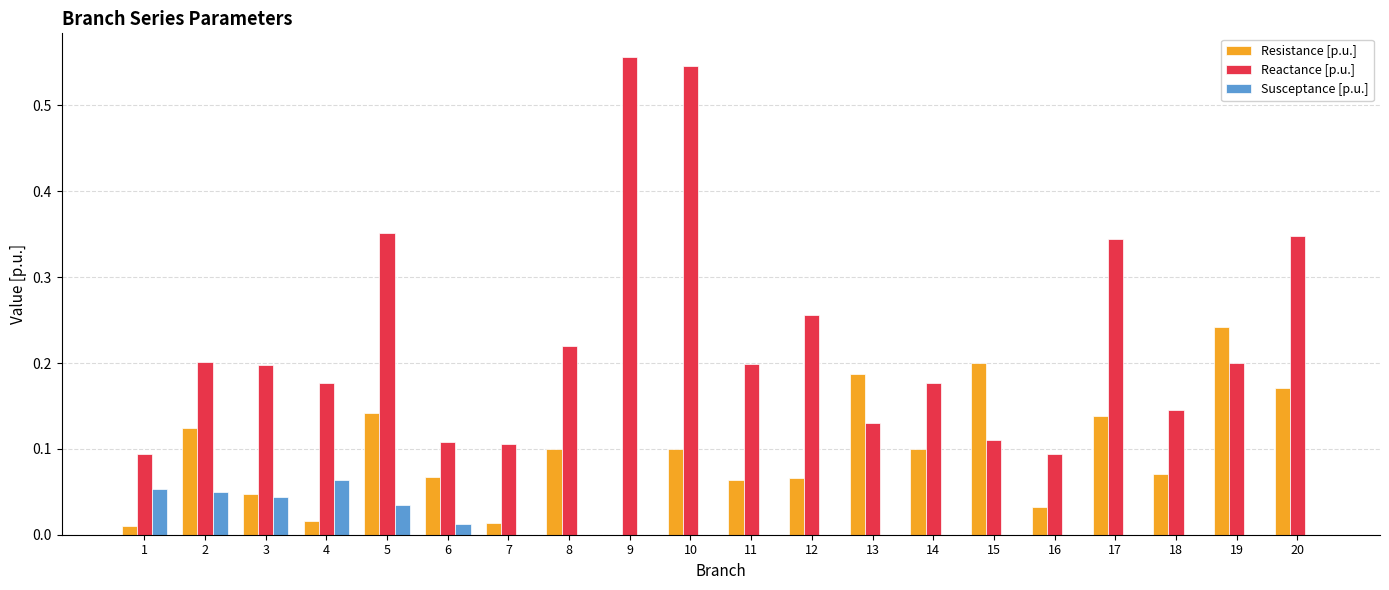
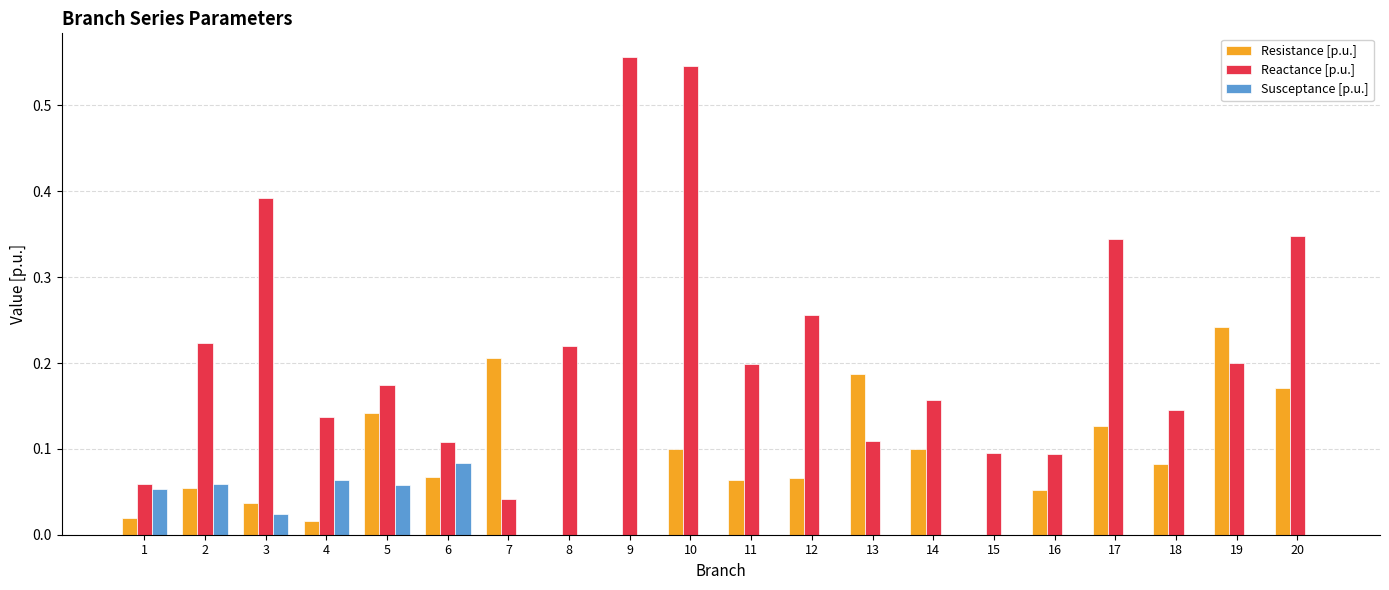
  {
    "Resistance [p.u.]": {
-     "1": 0.01,
-     "2": 0.12,
-     "3": 0.05,
+     "1": 0.02,
+     "2": 0.05,
+     "3": 0.04,
      "4": 0.02,
      "5": 0.14,
      "6": 0.07,
-     "7": 0.01,
-     "8": 0.1,
+     "7": 0.21,
+     "8": 0.0,
      "9": 0.00,
      "10": 0.10,
      "11": 0.06,
      "12": 0.07,
      "13": 0.19,
      "14": 0.10,
-     "15": 0.2,
-     "16": 0.03,
-     "17": 0.14,
-     "18": 0.07,
+     "15": 0.0,
+     "16": 0.05,
+     "17": 0.13,
+     "18": 0.08,
      "19": 0.24,
      "20": 0.17
    },
    "Reactance [p.u.]": {
-     "1": 0.09,
-     "2": 0.20,
-     "3": 0.20,
-     "4": 0.18,
-     "5": 0.35,
+     "1": 0.06,
+     "2": 0.22,
+     "3": 0.39,
+     "4": 0.14,
+     "5": 0.17,
      "6": 0.11,
-     "7": 0.11,
+     "7": 0.04,
      "8": 0.22,
      "9": 0.56,
      "10": 0.55,
      "11": 0.20,
      "12": 0.26,
-     "13": 0.13,
-     "14": 0.18,
-     "15": 0.11,
+     "13": 0.11,
+     "14": 0.16,
+     "15": 0.10,
      "16": 0.09,
      "17": 0.34,
      "18": 0.15,
      "19": 0.20,
      "20": 0.35
    },
    "Susceptance [p.u.]": {
      "1": 0.05,
-     "2": 0.05,
-     "3": 0.04,
+     "2": 0.06,
+     "3": 0.02,
      "4": 0.06,
-     "5": 0.03,
-     "6": 0.01,
+     "5": 0.06,
+     "6": 0.08,
      "7": 0.00,
      "8": 0.00,
      "9": 0.00,
      "10": 0.00,
      "11": 0.00,
      "12": 0.00,
      "13": 0.00,
      "14": 0.00,
      "15": 0.00,
      "16": 0.00,
      "17": 0.00,
      "18": 0.00,
      "19": 0.00,
      "20": 0.00
    }
  }
